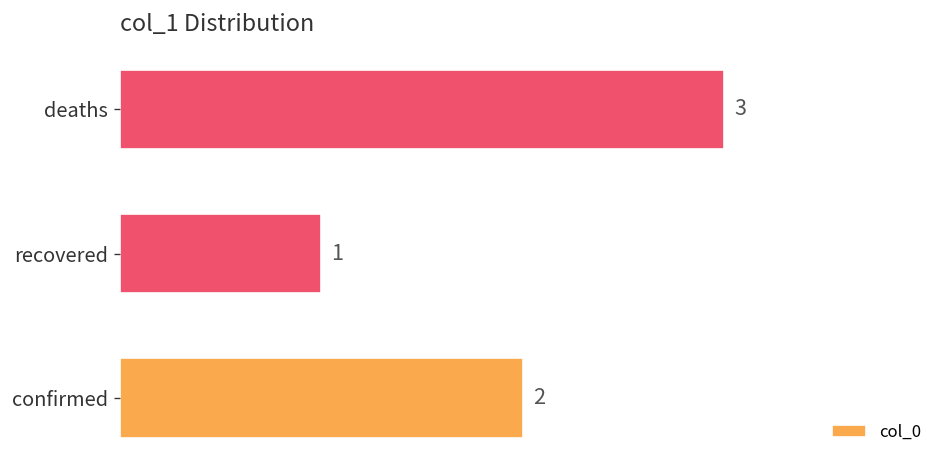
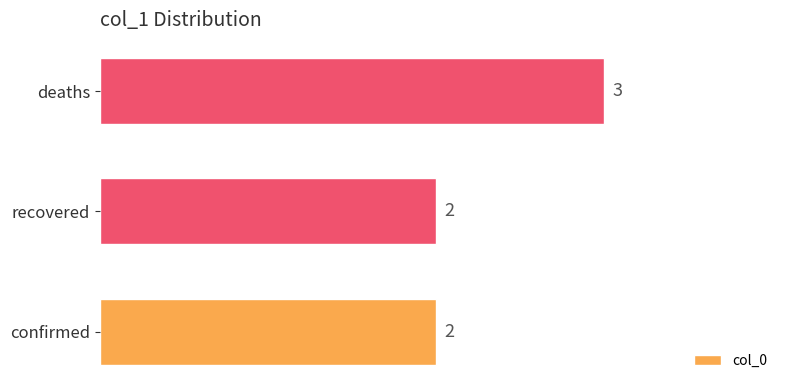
  {
    "deaths": 3,
-   "recovered": 1,
+   "recovered": 2,
    "confirmed": 2
  }
